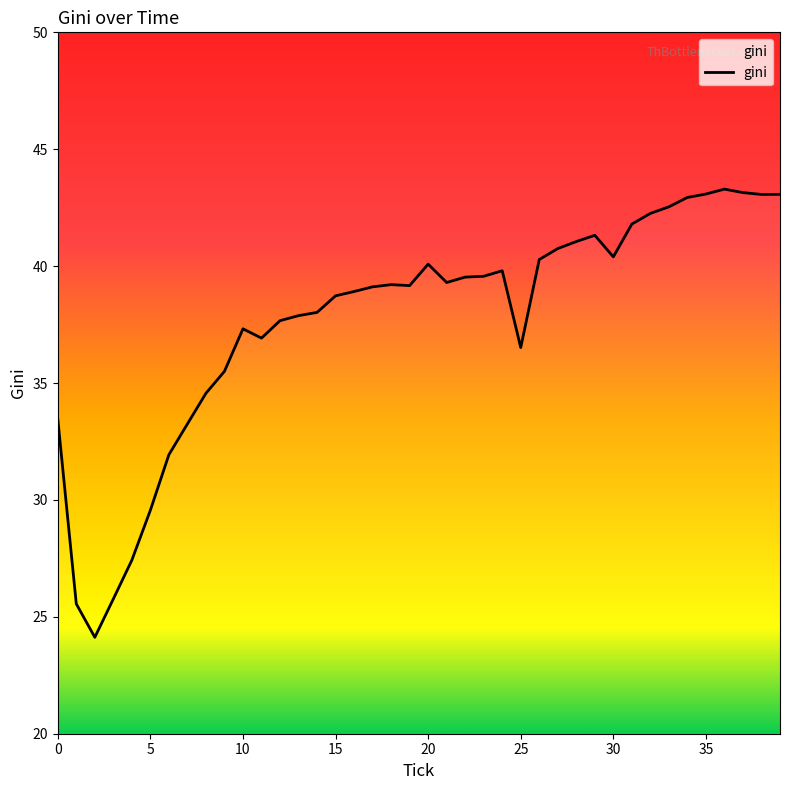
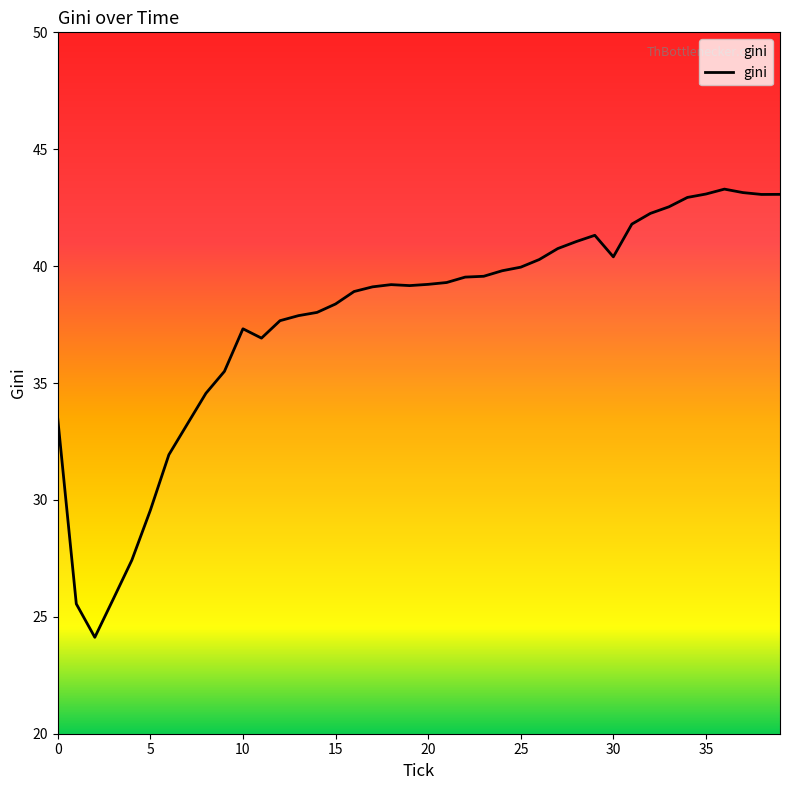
  {
    "0": 33.5,
    "5": 29.6,
    "10": 37.3,
-   "15": 38.7,
-   "20": 40.1,
-   "25": 36.5,
+   "15": 38.4,
+   "20": 39.2,
+   "25": 40.0,
    "30": 40.4,
    "35": 43.1
  }
